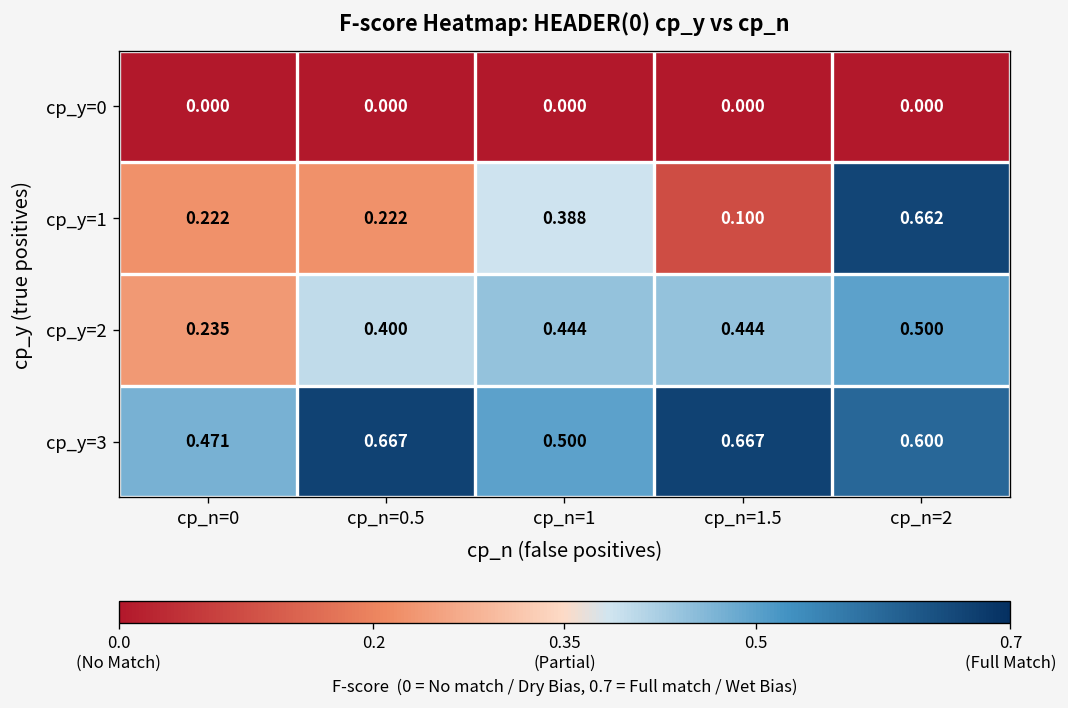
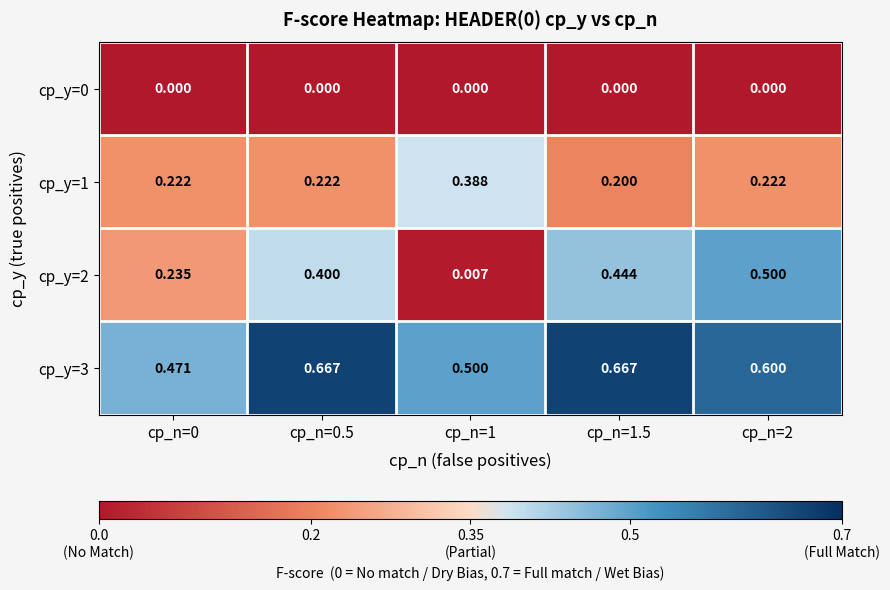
  {
    "cp_y=0": {
      "cp_n=0": 0.000,
      "cp_n=0.5": 0.000,
      "cp_n=1": 0.000,
      "cp_n=1.5": 0.000,
      "cp_n=2": 0.000
    },
    "cp_y=1": {
      "cp_n=0": 0.222,
      "cp_n=0.5": 0.222,
      "cp_n=1": 0.388,
-     "cp_n=1.5": 0.100,
-     "cp_n=2": 0.662
+     "cp_n=1.5": 0.200,
+     "cp_n=2": 0.222
    },
    "cp_y=2": {
      "cp_n=0": 0.235,
      "cp_n=0.5": 0.400,
-     "cp_n=1": 0.444,
+     "cp_n=1": 0.007,
      "cp_n=1.5": 0.444,
      "cp_n=2": 0.500
    },
    "cp_y=3": {
      "cp_n=0": 0.471,
      "cp_n=0.5": 0.667,
      "cp_n=1": 0.500,
      "cp_n=1.5": 0.667,
      "cp_n=2": 0.600
    }
  }
